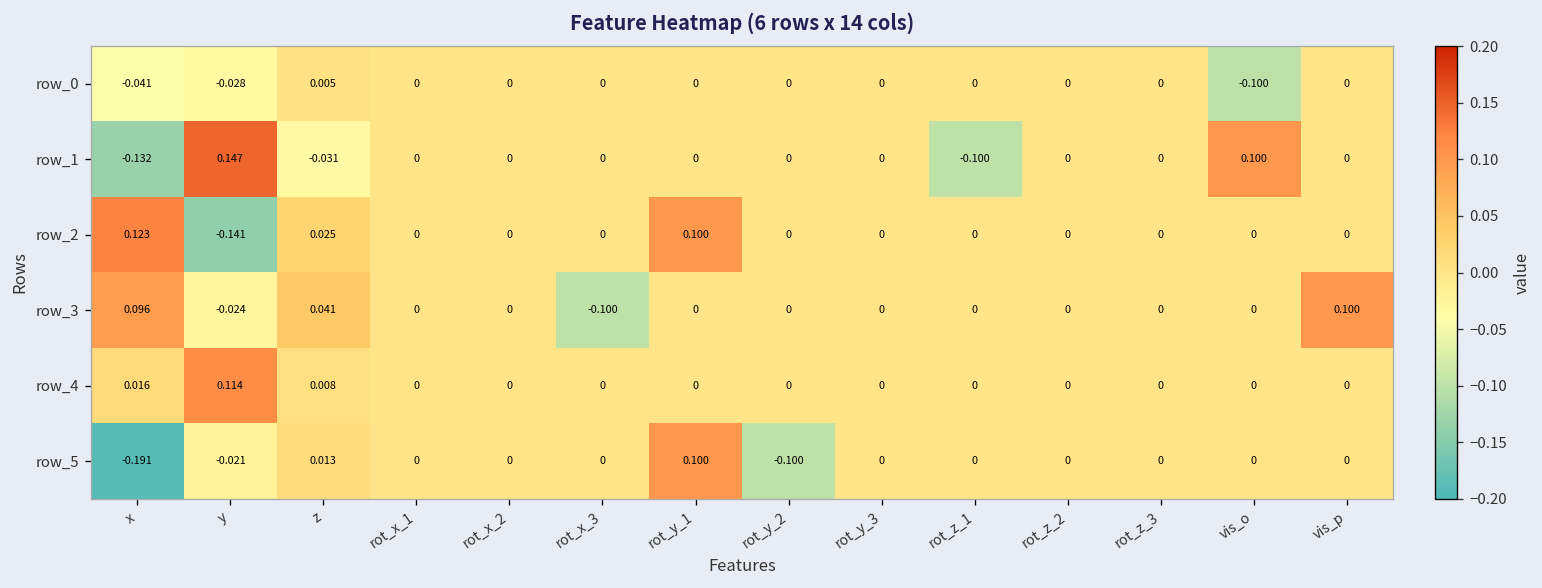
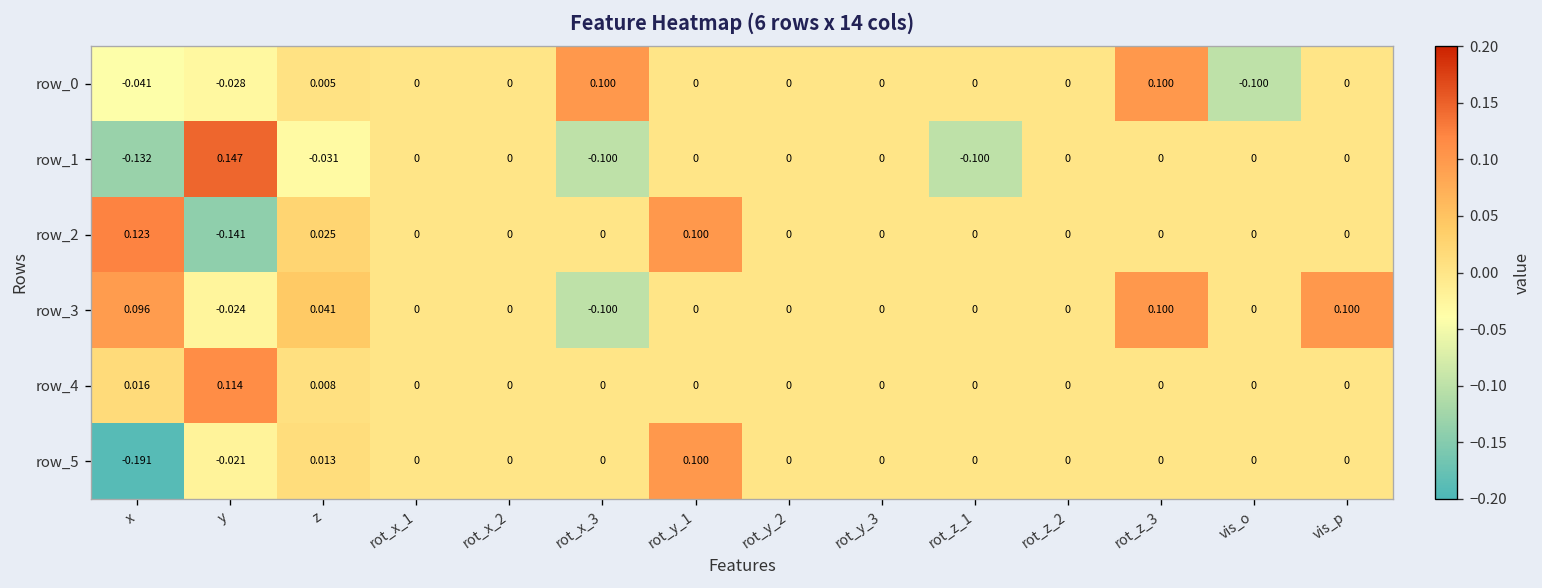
  {
    "row_0": {
      "x": -0.041,
      "y": -0.028,
      "z": 0.005,
      "rot_x_1": 0,
      "rot_x_2": 0,
-     "rot_x_3": 0,
+     "rot_x_3": 0.100,
      "rot_y_1": 0,
      "rot_y_2": 0,
      "rot_y_3": 0,
      "rot_z_1": 0,
      "rot_z_2": 0,
-     "rot_z_3": 0,
+     "rot_z_3": 0.100,
      "vis_o": -0.100,
      "vis_p": 0
    },
    "row_1": {
      "x": -0.132,
      "y": 0.147,
      "z": -0.031,
      "rot_x_1": 0,
      "rot_x_2": 0,
-     "rot_x_3": 0,
+     "rot_x_3": -0.100,
      "rot_y_1": 0,
      "rot_y_2": 0,
      "rot_y_3": 0,
      "rot_z_1": -0.100,
      "rot_z_2": 0,
      "rot_z_3": 0,
-     "vis_o": 0.100,
+     "vis_o": 0,
      "vis_p": 0
    },
    "row_2": {
      "x": 0.123,
      "y": -0.141,
      "z": 0.025,
      "rot_x_1": 0,
      "rot_x_2": 0,
      "rot_x_3": 0,
      "rot_y_1": 0.100,
      "rot_y_2": 0,
      "rot_y_3": 0,
      "rot_z_1": 0,
      "rot_z_2": 0,
      "rot_z_3": 0,
      "vis_o": 0,
      "vis_p": 0
    },
    "row_3": {
      "x": 0.096,
      "y": -0.024,
      "z": 0.041,
      "rot_x_1": 0,
      "rot_x_2": 0,
      "rot_x_3": -0.100,
      "rot_y_1": 0,
      "rot_y_2": 0,
      "rot_y_3": 0,
      "rot_z_1": 0,
      "rot_z_2": 0,
-     "rot_z_3": 0,
+     "rot_z_3": 0.100,
      "vis_o": 0,
      "vis_p": 0.100
    },
    "row_4": {
      "x": 0.016,
      "y": 0.114,
      "z": 0.008,
      "rot_x_1": 0,
      "rot_x_2": 0,
      "rot_x_3": 0,
      "rot_y_1": 0,
      "rot_y_2": 0,
      "rot_y_3": 0,
      "rot_z_1": 0,
      "rot_z_2": 0,
      "rot_z_3": 0,
      "vis_o": 0,
      "vis_p": 0
    },
    "row_5": {
      "x": -0.191,
      "y": -0.021,
      "z": 0.013,
      "rot_x_1": 0,
      "rot_x_2": 0,
      "rot_x_3": 0,
      "rot_y_1": 0.100,
-     "rot_y_2": -0.100,
+     "rot_y_2": 0,
      "rot_y_3": 0,
      "rot_z_1": 0,
      "rot_z_2": 0,
      "rot_z_3": 0,
      "vis_o": 0,
      "vis_p": 0
    }
  }
